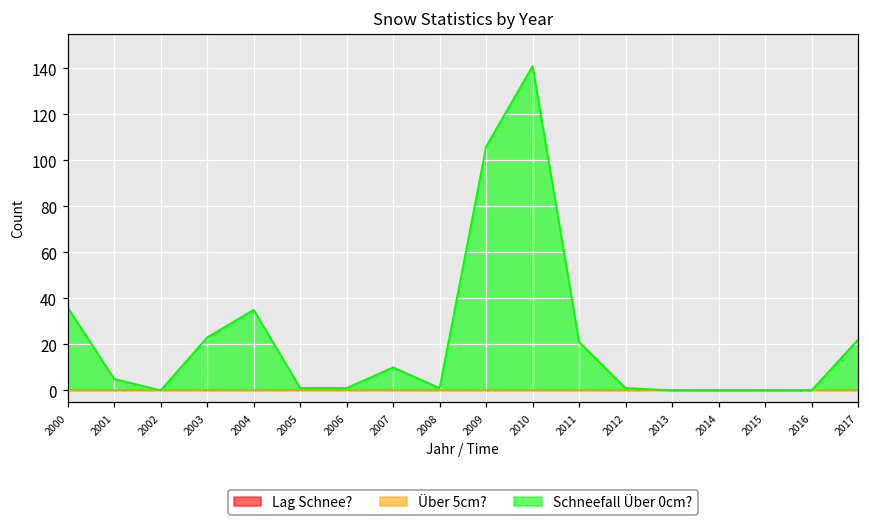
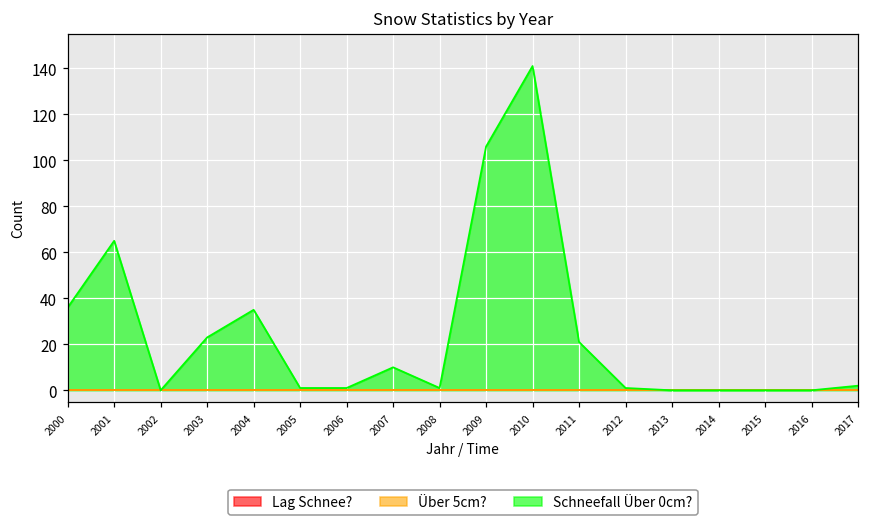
  {
    "Über 5cm?": {
      "2000": 0,
      "2001": 0,
      "2003": 0,
      "2004": 0,
      "2007": 0,
      "2009": 0,
      "2010": 0,
      "2011": 0,
      "2017": 0
    },
    "Schneefall Über 0cm?": {
      "2000": 36,
-     "2001": 5,
+     "2001": 65,
      "2003": 23,
      "2004": 35,
      "2007": 10,
      "2009": 106,
      "2010": 141,
      "2011": 21,
-     "2017": 22
+     "2017": 2
    }
  }
